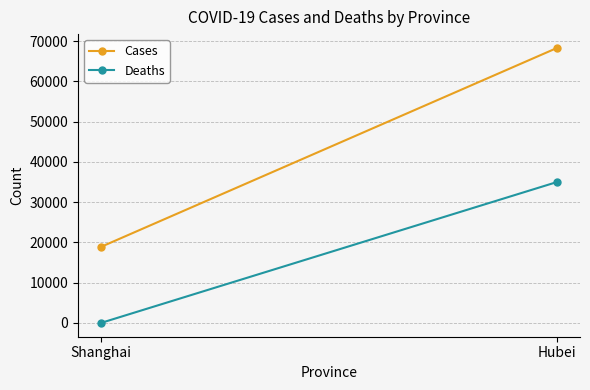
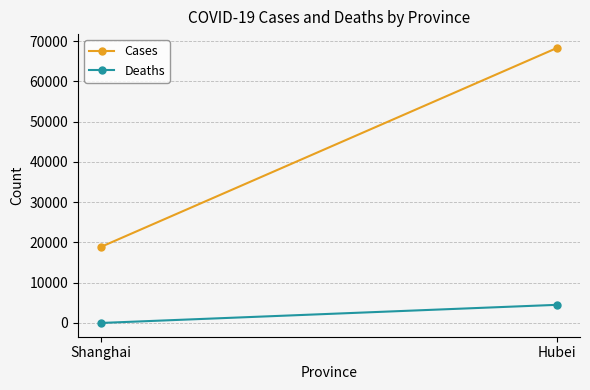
  {
    "Cases": {
      "Shanghai": 19000,
      "Hubei": 68000
    },
    "Deaths": {
      "Shanghai": 0,
-     "Hubei": 35000
+     "Hubei": 5000
    }
  }
